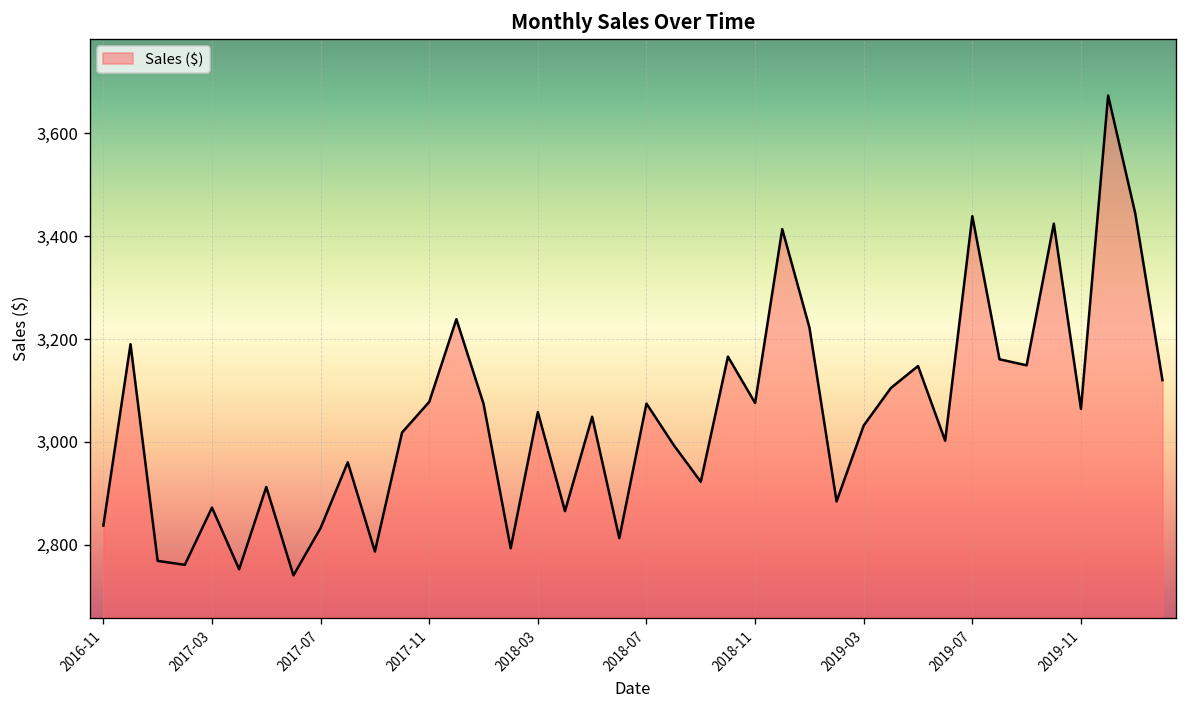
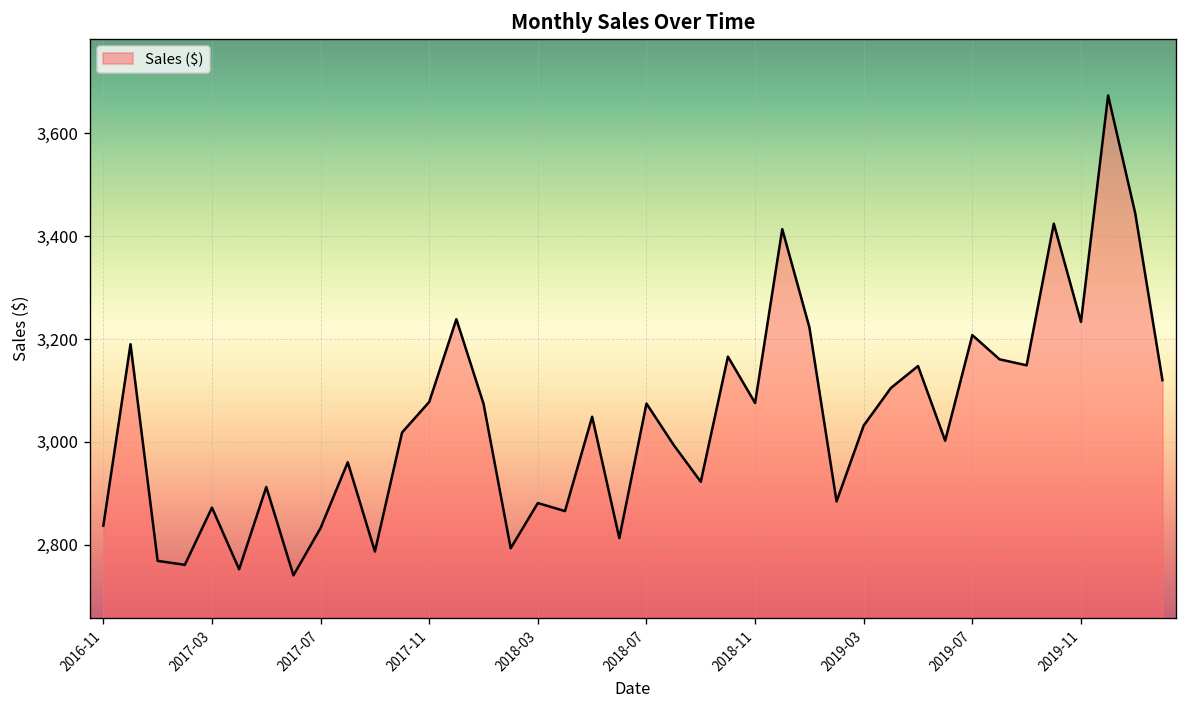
  {
    "2016-11": "2,840",
    "2017-03": "2,870",
    "2017-07": "2,830",
    "2017-11": "3,080",
-   "2018-03": "3,060",
+   "2018-03": "2,880",
    "2018-07": "3,070",
    "2018-11": "3,080",
    "2019-03": "3,030",
-   "2019-07": "3,440",
-   "2019-11": "3,060"
+   "2019-07": "3,210",
+   "2019-11": "3,230"
  }
